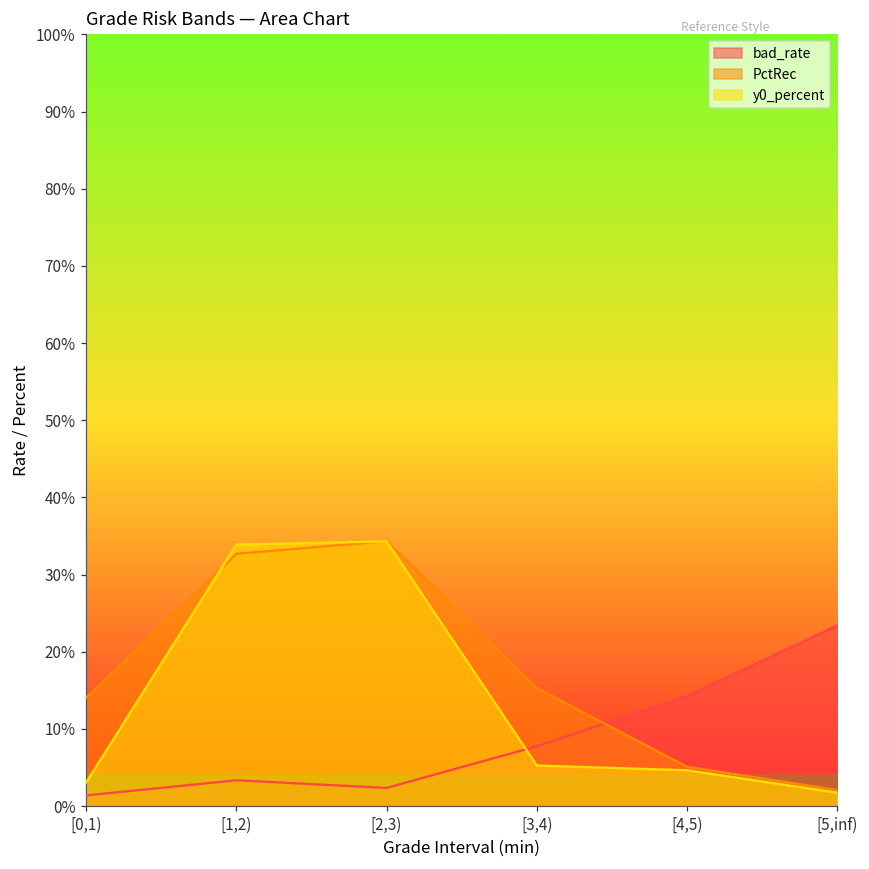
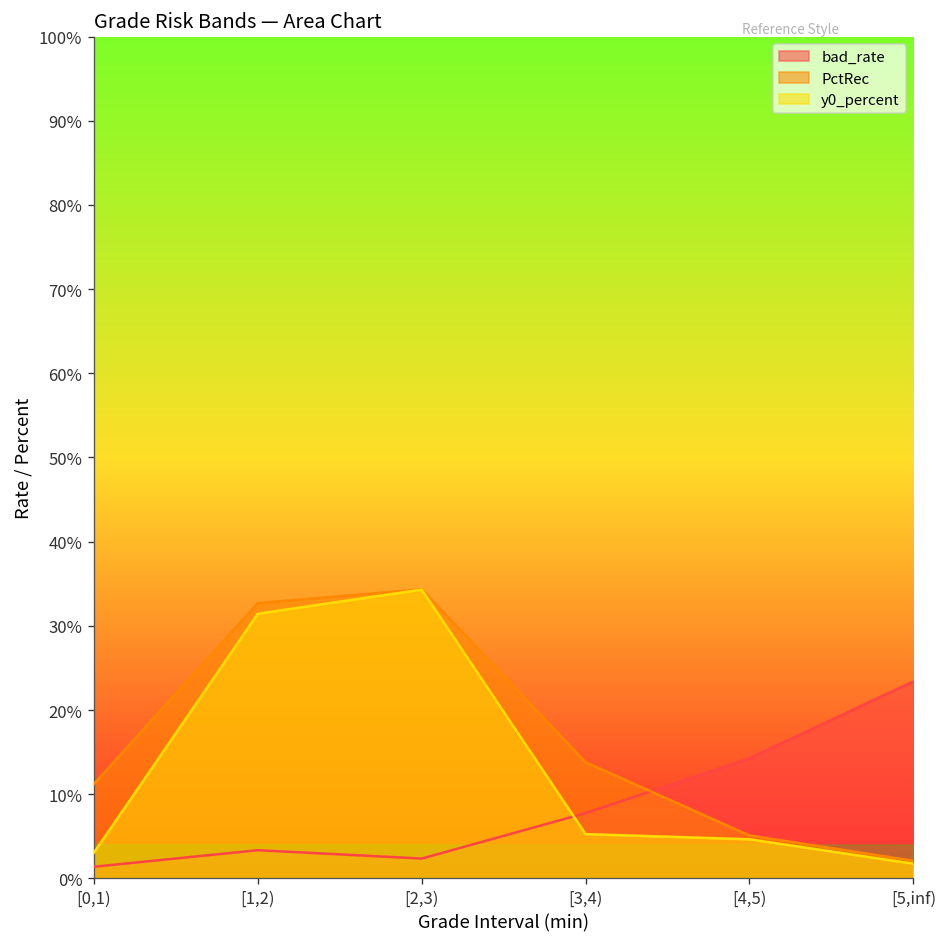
  {
    "bad_rate": {
      "[3,4)": "8%",
      "[4,5)": "14%",
      "[5,inf)": "23%"
    },
    "PctRec": {
-     "[0,1)": "14%",
+     "[0,1)": "11%",
      "[1,2)": "33%",
-     "[3,4)": "15%",
+     "[3,4)": "14%",
      "[4,5)": "5%"
    },
    "y0_percent": {
-     "[1,2)": "34%",
+     "[1,2)": "31%",
      "[3,4)": "5%",
      "[4,5)": "5%"
    }
  }
